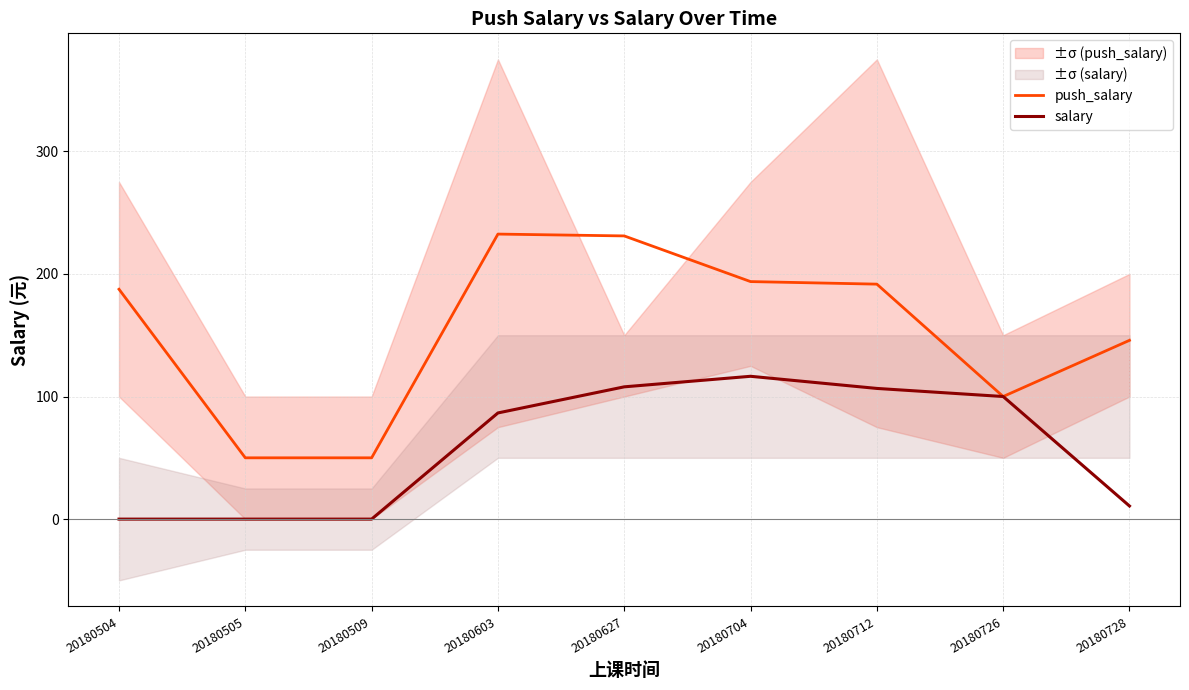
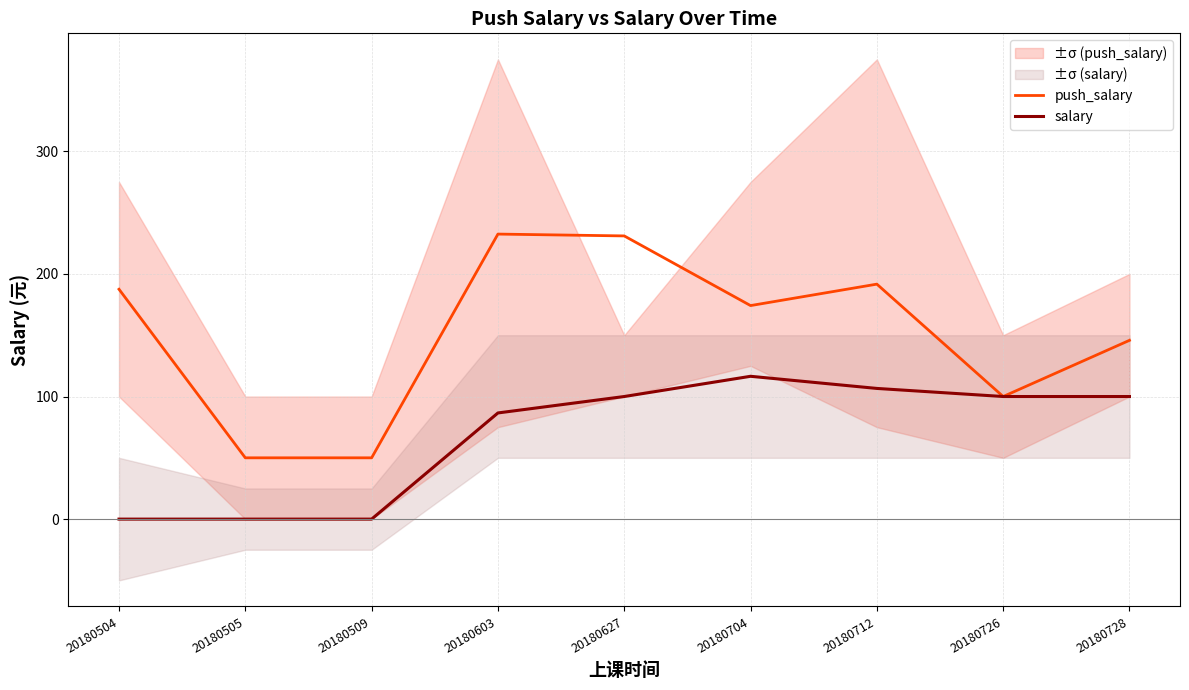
  {
    "push_salary": {
      "20180504": 188,
      "20180505": 50,
      "20180509": 50,
      "20180603": 233,
      "20180627": 231,
-     "20180704": 194,
+     "20180704": 174,
      "20180712": 192,
      "20180728": 146
    },
    "salary": {
      "20180504": 0,
      "20180505": 0,
      "20180509": 0,
      "20180603": 87,
-     "20180627": 108,
+     "20180627": 100,
      "20180704": 117,
      "20180712": 107,
-     "20180728": 11
+     "20180728": 100
    }
  }
